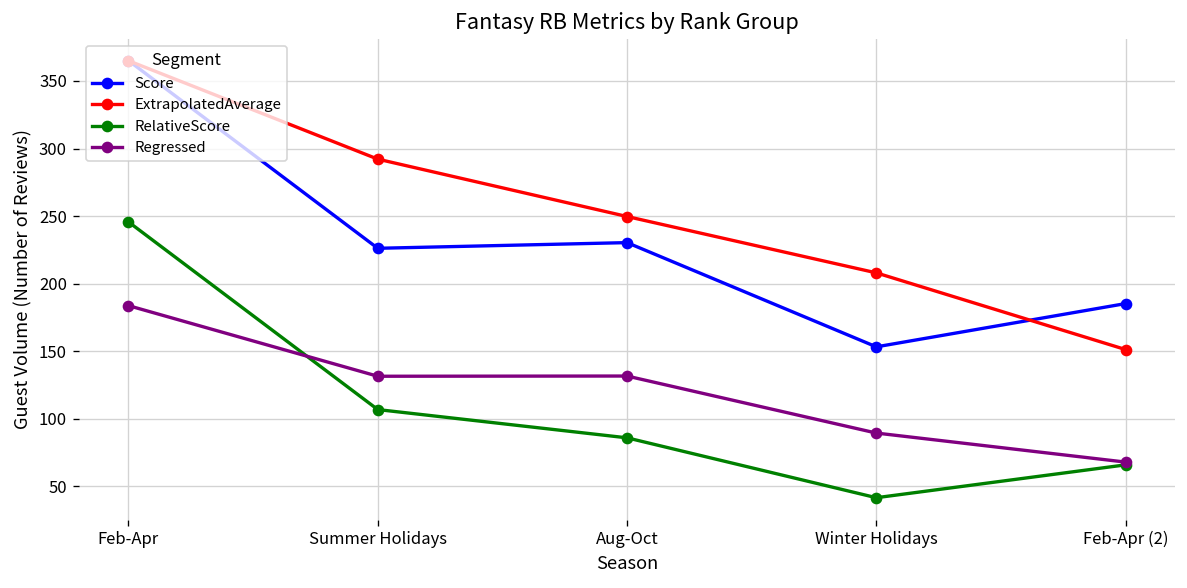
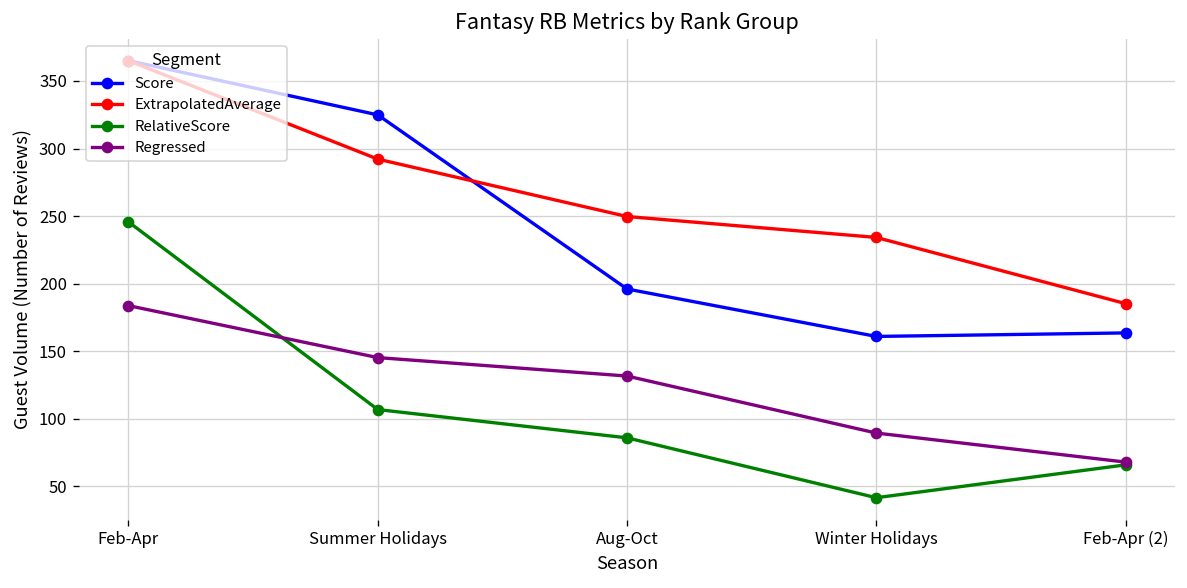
  {
    "Score": {
-     "Summer Holidays": 226,
-     "Aug-Oct": 230,
-     "Winter Holidays": 153,
-     "Feb-Apr (2)": 185
+     "Summer Holidays": 325,
+     "Aug-Oct": 196,
+     "Winter Holidays": 161,
+     "Feb-Apr (2)": 164
    },
    "ExtrapolatedAverage": {
      "Summer Holidays": 292,
      "Aug-Oct": 250,
-     "Winter Holidays": 208,
-     "Feb-Apr (2)": 151
+     "Winter Holidays": 234,
+     "Feb-Apr (2)": 185
    },
    "RelativeScore": {
      "Feb-Apr": 246,
      "Summer Holidays": 107,
      "Aug-Oct": 86,
      "Winter Holidays": 42
    },
    "Regressed": {
      "Feb-Apr": 184,
-     "Summer Holidays": 132,
+     "Summer Holidays": 145,
      "Aug-Oct": 132,
      "Winter Holidays": 90
    }
  }
